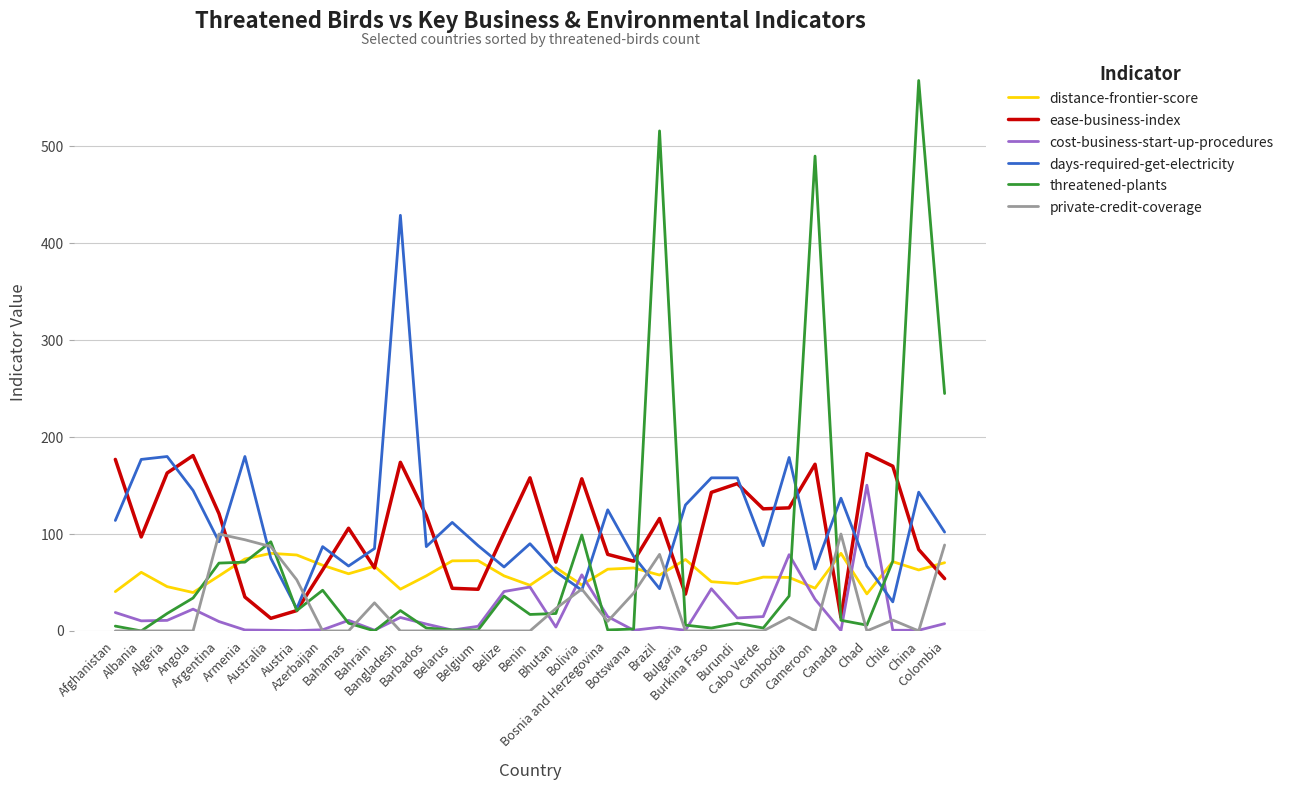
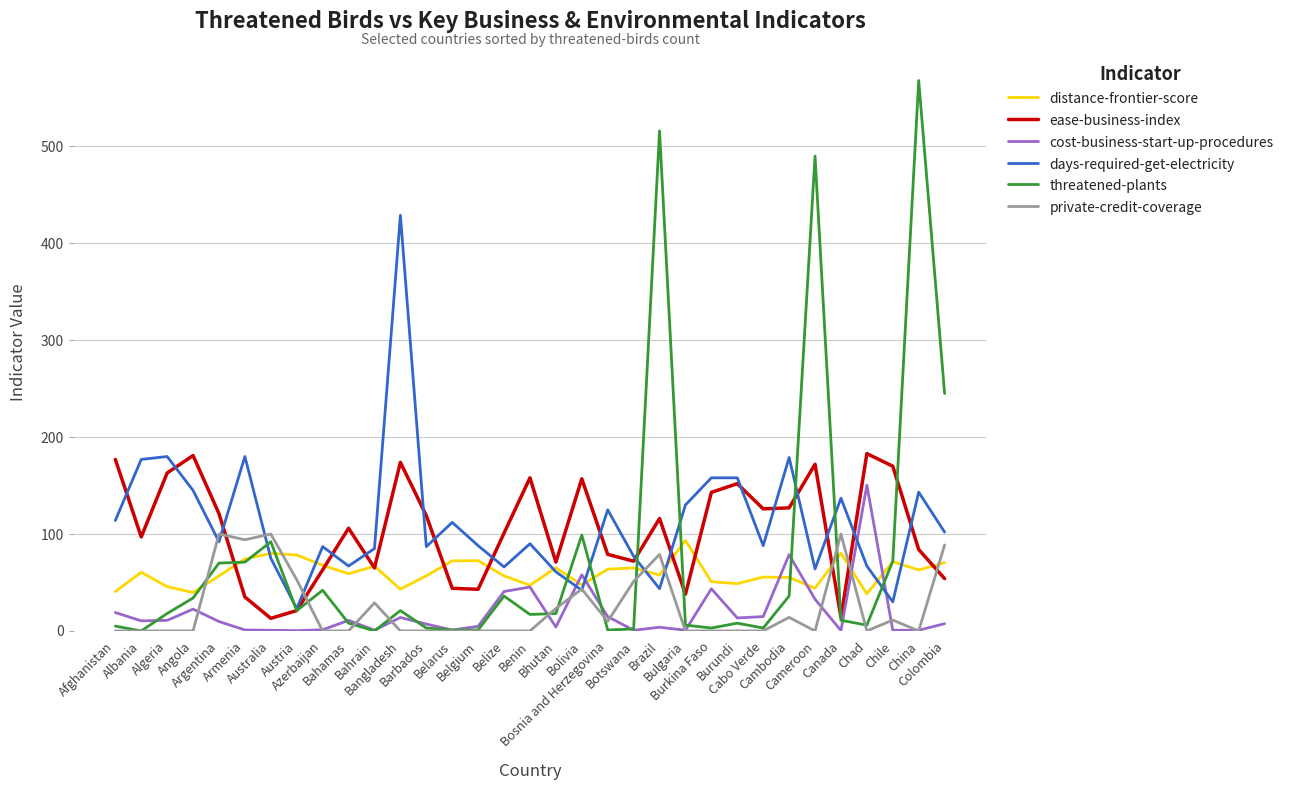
  {
    "distance-frontier-score": {
      "Afghanistan": 40,
      "Albania": 60,
      "Algeria": 50,
      "Angola": 40,
      "Argentina": 60,
      "Armenia": 70,
      "Australia": 80,
      "Austria": 80,
      "Azerbaijan": 70,
      "Bahamas": 60,
      "Bangladesh": 40,
      "Barbados": 60,
      "Belarus": 70,
      "Belgium": 70,
      "Belize": 60,
      "Bhutan": 70,
      "Bolivia": 50,
      "Bosnia and Herzegovina": 60,
      "Botswana": 60,
      "Brazil": 60,
-     "Bulgaria": 70,
+     "Bulgaria": 90,
      "Burkina Faso": 50,
      "Burundi": 50,
      "Cabo Verde": 60,
      "Cambodia": 60,
      "Cameroon": 40,
      "Canada": 80,
      "Chad": 40,
      "China": 60,
      "Colombia": 70
    },
    "ease-business-index": {
      "Afghanistan": 180,
      "Albania": 100,
      "Algeria": 160,
      "Angola": 180,
      "Argentina": 120,
      "Armenia": 40,
      "Australia": 10,
      "Azerbaijan": 60,
      "Bahamas": 110,
      "Bangladesh": 170,
      "Barbados": 120,
      "Belarus": 40,
      "Belgium": 40,
      "Belize": 100,
      "Benin": 160,
      "Bhutan": 70,
      "Bolivia": 160,
      "Bosnia and Herzegovina": 80,
      "Botswana": 70,
      "Brazil": 120,
      "Bulgaria": 40,
      "Burkina Faso": 140,
      "Burundi": 150,
      "Cabo Verde": 130,
      "Cambodia": 130,
      "Cameroon": 170,
      "Canada": 10,
      "Chad": 180,
      "Chile": 170,
      "China": 80,
      "Colombia": 50
    },
    "cost-business-start-up-procedures": {
      "Afghanistan": 20,
      "Albania": 10,
      "Algeria": 10,
      "Angola": 20,
      "Argentina": 10,
      "Armenia": 0,
      "Australia": 0,
      "Austria": 0,
      "Bahamas": 10,
      "Bangladesh": 10,
      "Barbados": 10,
      "Belgium": 0,
      "Belize": 40,
      "Bhutan": 0,
      "Bolivia": 60,
      "Bosnia and Herzegovina": 10,
      "Brazil": 0,
      "Burkina Faso": 40,
      "Burundi": 10,
      "Cabo Verde": 10,
      "Cambodia": 80,
      "Cameroon": 30,
      "Canada": 0,
      "Chad": 150,
      "Chile": 0,
      "Colombia": 10
    },
    "days-required-get-electricity": {
      "Afghanistan": 110,
      "Albania": 180,
      "Algeria": 180,
      "Angola": 150,
      "Argentina": 90,
      "Armenia": 180,
      "Australia": 80,
      "Azerbaijan": 90,
      "Bahamas": 70,
      "Bahrain": 90,
      "Bangladesh": 430,
      "Barbados": 90,
      "Belarus": 110,
      "Belgium": 90,
      "Belize": 70,
      "Benin": 90,
      "Bhutan": 60,
      "Bosnia and Herzegovina": 130,
      "Botswana": 80,
      "Brazil": 40,
      "Bulgaria": 130,
      "Burkina Faso": 160,
      "Burundi": 160,
      "Cabo Verde": 90,
      "Cambodia": 180,
      "Cameroon": 60,
      "Canada": 140,
      "Chad": 70,
      "Chile": 30,
      "China": 140,
      "Colombia": 100
    },
    "threatened-plants": {
      "Afghanistan": 10,
      "Algeria": 20,
      "Angola": 30,
      "Argentina": 70,
      "Armenia": 70,
      "Australia": 90,
      "Azerbaijan": 40,
      "Bahamas": 10,
      "Bangladesh": 20,
      "Barbados": 0,
      "Belize": 40,
      "Benin": 20,
      "Bhutan": 20,
      "Bolivia": 100,
      "Bosnia and Herzegovina": 0,
      "Brazil": 520,
      "Bulgaria": 10,
      "Burkina Faso": 0,
      "Burundi": 10,
      "Cabo Verde": 0,
      "Cambodia": 40,
      "Cameroon": 490,
      "Canada": 10,
      "Chad": 10,
      "China": 570,
      "Colombia": 250
    },
    "private-credit-coverage": {
      "Afghanistan": 0,
      "Algeria": 0,
      "Angola": 0,
      "Argentina": 100,
      "Armenia": 90,
-     "Australia": 90,
+     "Australia": 100,
      "Austria": 50,
      "Bahamas": 0,
      "Bahrain": 30,
      "Bangladesh": 0,
      "Barbados": 0,
      "Belize": 0,
      "Benin": 0,
      "Bhutan": 20,
      "Bosnia and Herzegovina": 10,
-     "Botswana": 40,
+     "Botswana": 50,
      "Brazil": 80,
      "Burkina Faso": 0,
      "Burundi": 0,
      "Cabo Verde": 0,
      "Cambodia": 10,
      "Cameroon": 0,
      "Canada": 100,
      "Chad": 0,
      "Chile": 10,
      "Colombia": 90
    }
  }
